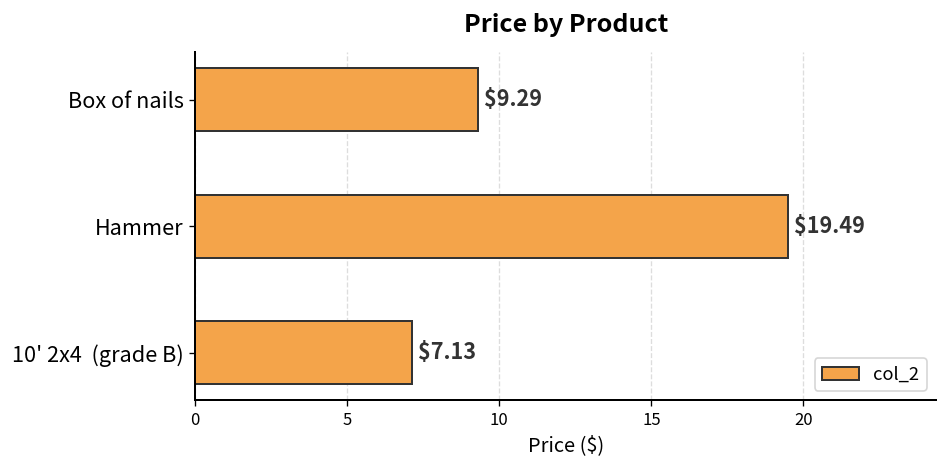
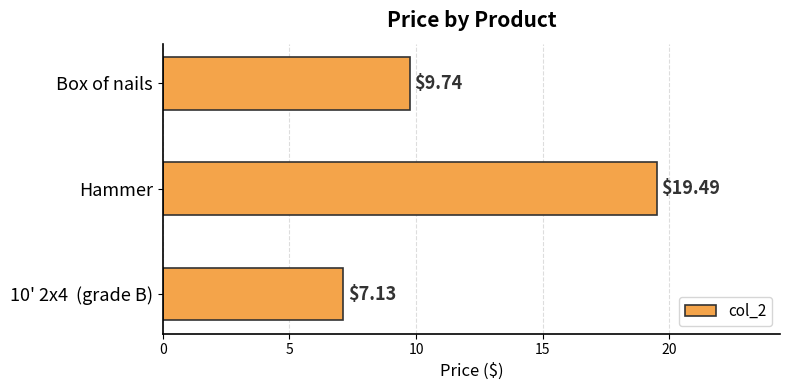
  {
-   "Box of nails": "$9.29",
+   "Box of nails": "$9.74",
    "Hammer": "$19.49",
    "10' 2x4 (grade B)": "$7.13"
  }
